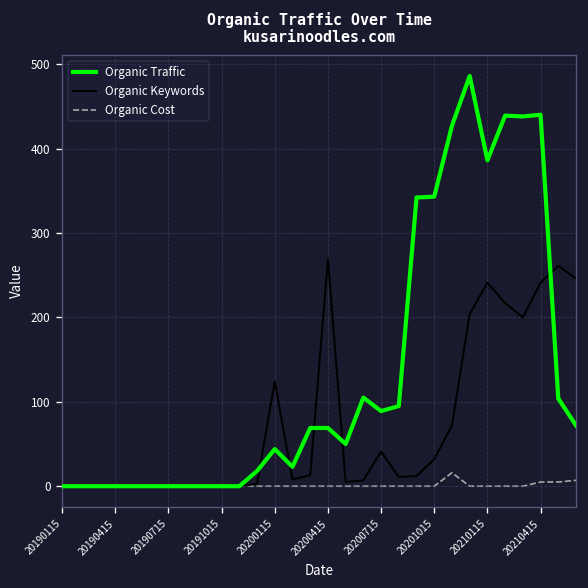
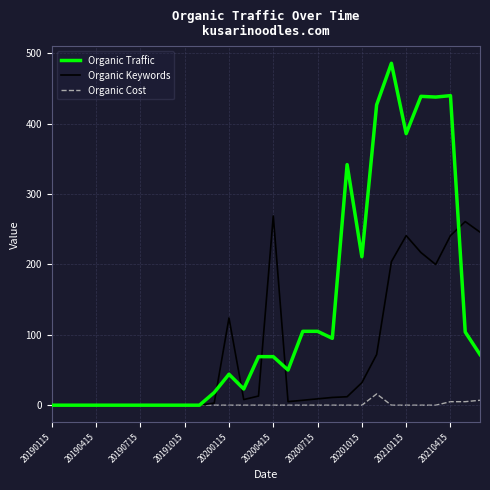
  {
    "Organic Traffic": {
      "20200115": 40,
      "20200415": 70,
-     "20200715": 90,
-     "20201015": 340,
+     "20200715": 110,
+     "20201015": 210,
      "20210115": 390,
      "20210415": 440
    },
    "Organic Keywords": {
      "20200115": 120,
      "20200415": 270,
-     "20200715": 40,
+     "20200715": 10,
      "20201015": 30,
      "20210115": 240,
      "20210415": 240
    },
    "Organic Cost": {
      "20200115": 0,
      "20200415": 0,
      "20200715": 0,
      "20201015": 0,
      "20210115": 0,
      "20210415": 10
    }
  }
